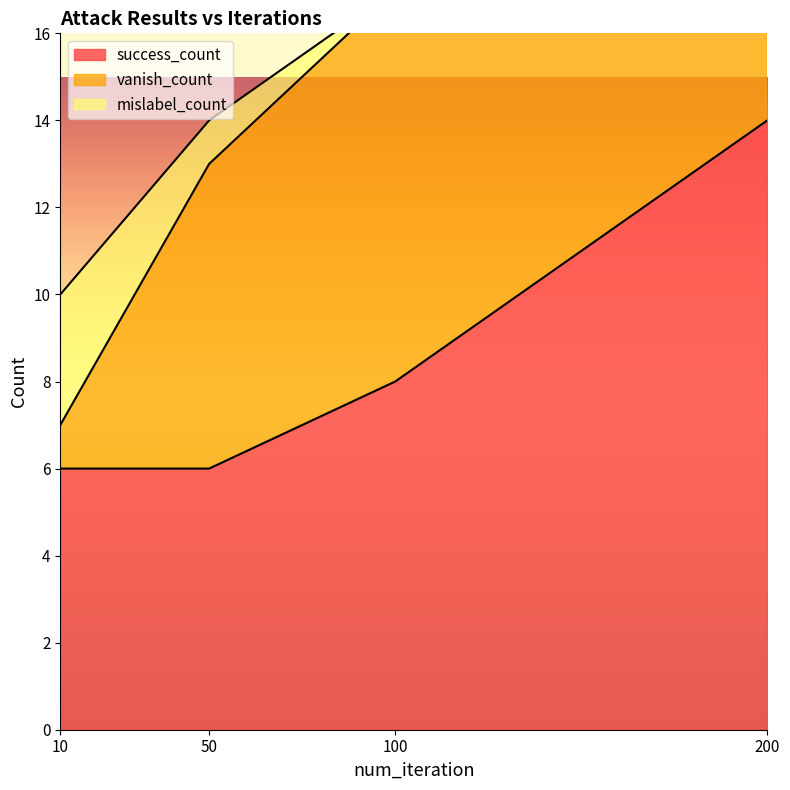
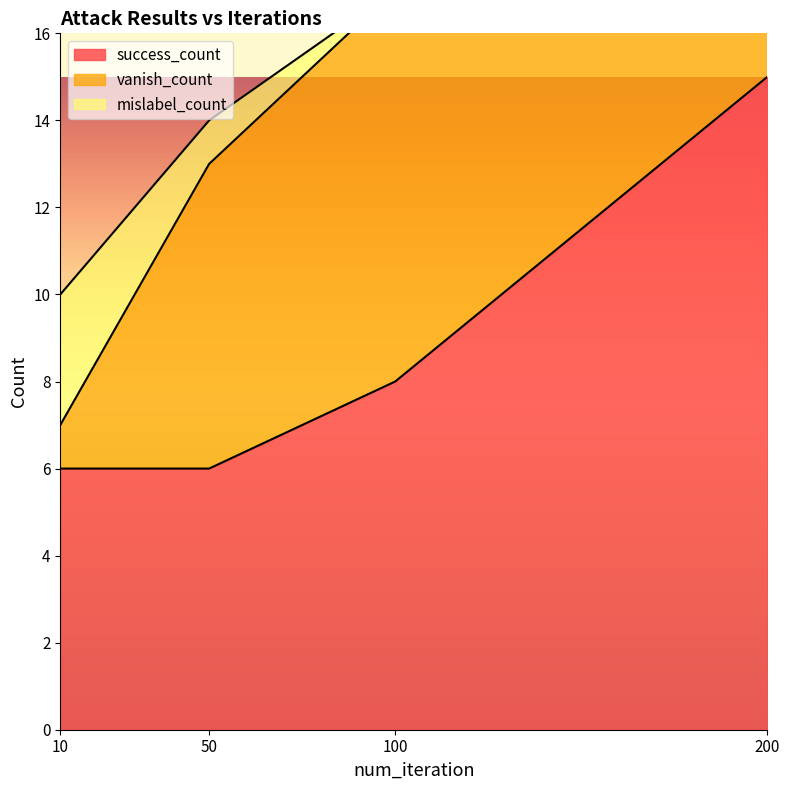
  {
    "success_count": {
      "10": 6,
      "50": 6,
      "100": 8,
-     "200": 14
+     "200": 15
    },
    "vanish_count": {
      "10": 1,
      "50": 7
    },
    "mislabel_count": {
      "10": 3,
      "50": 1
    }
  }
